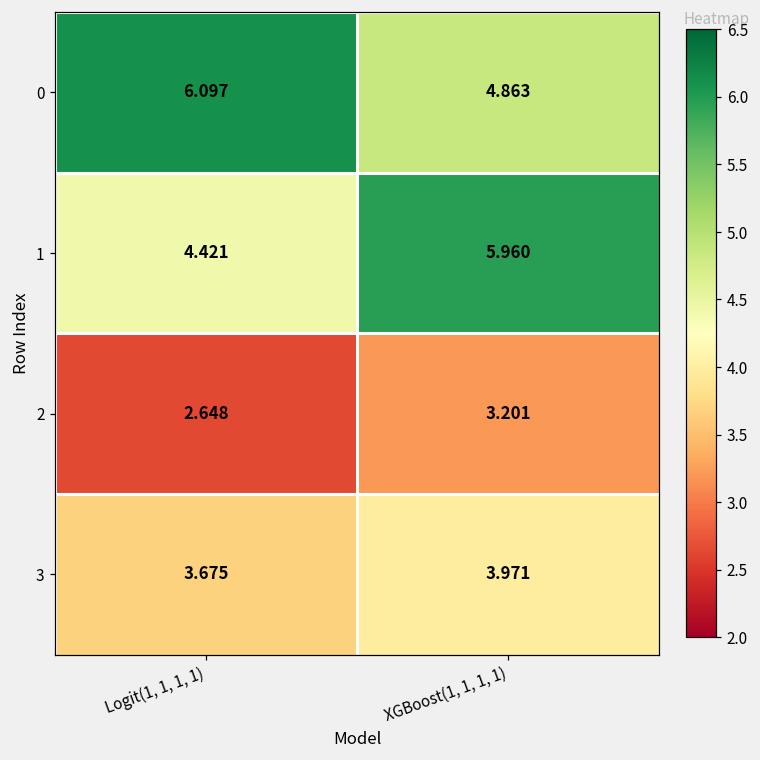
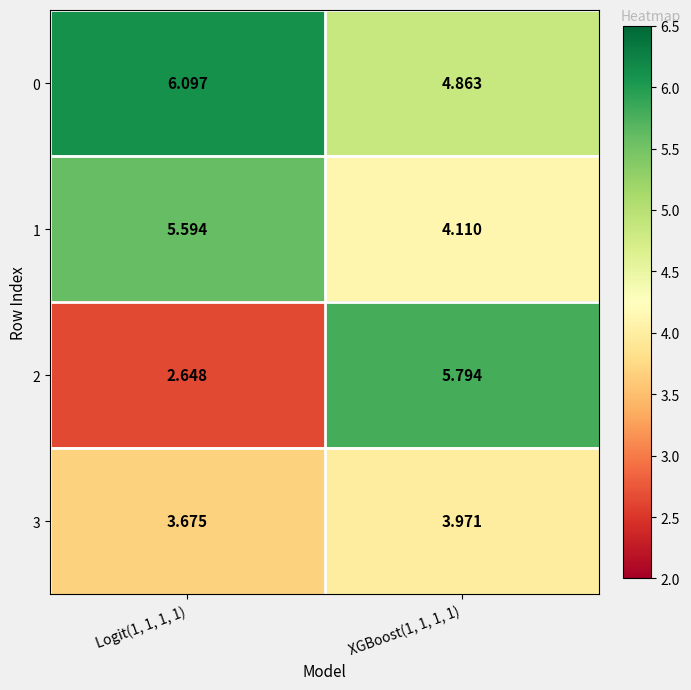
  {
    "0": {
      "Logit(1, 1, 1, 1)": 6.097,
      "XGBoost(1, 1, 1, 1)": 4.863
    },
    "1": {
-     "Logit(1, 1, 1, 1)": 4.421,
-     "XGBoost(1, 1, 1, 1)": 5.960
+     "Logit(1, 1, 1, 1)": 5.594,
+     "XGBoost(1, 1, 1, 1)": 4.110
    },
    "2": {
      "Logit(1, 1, 1, 1)": 2.648,
-     "XGBoost(1, 1, 1, 1)": 3.201
+     "XGBoost(1, 1, 1, 1)": 5.794
    },
    "3": {
      "Logit(1, 1, 1, 1)": 3.675,
      "XGBoost(1, 1, 1, 1)": 3.971
    }
  }
